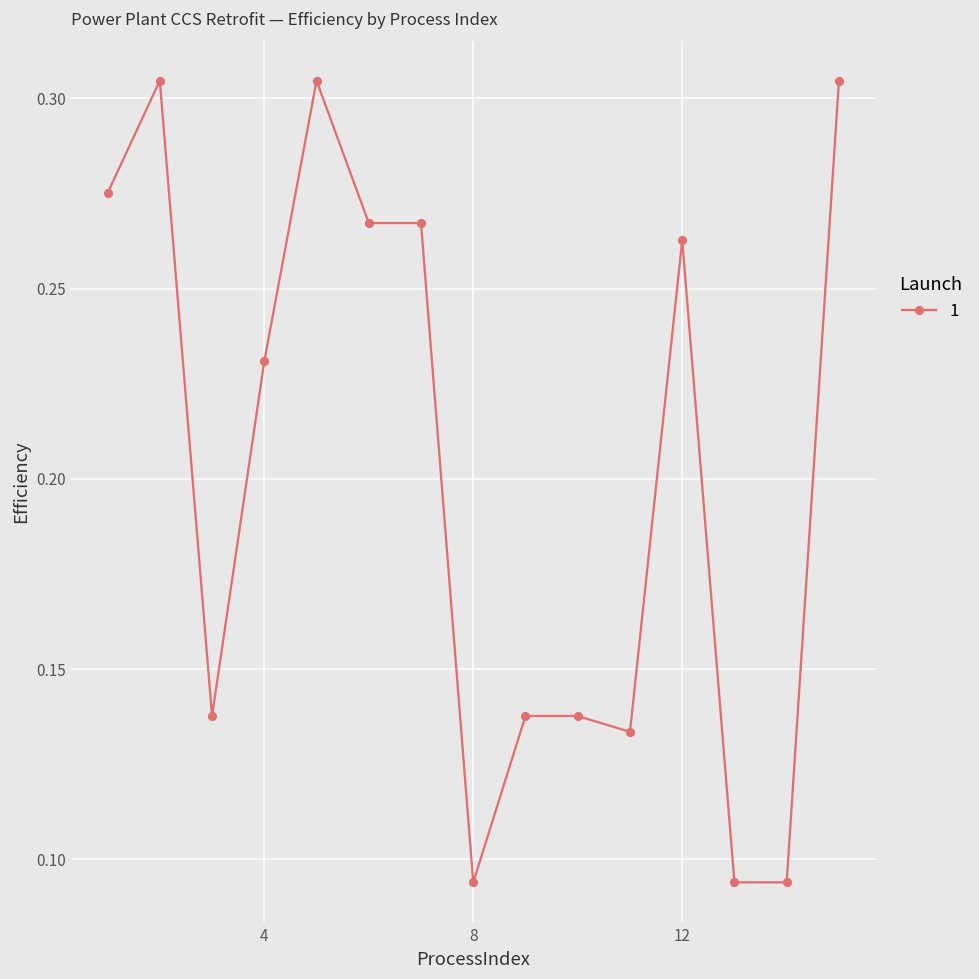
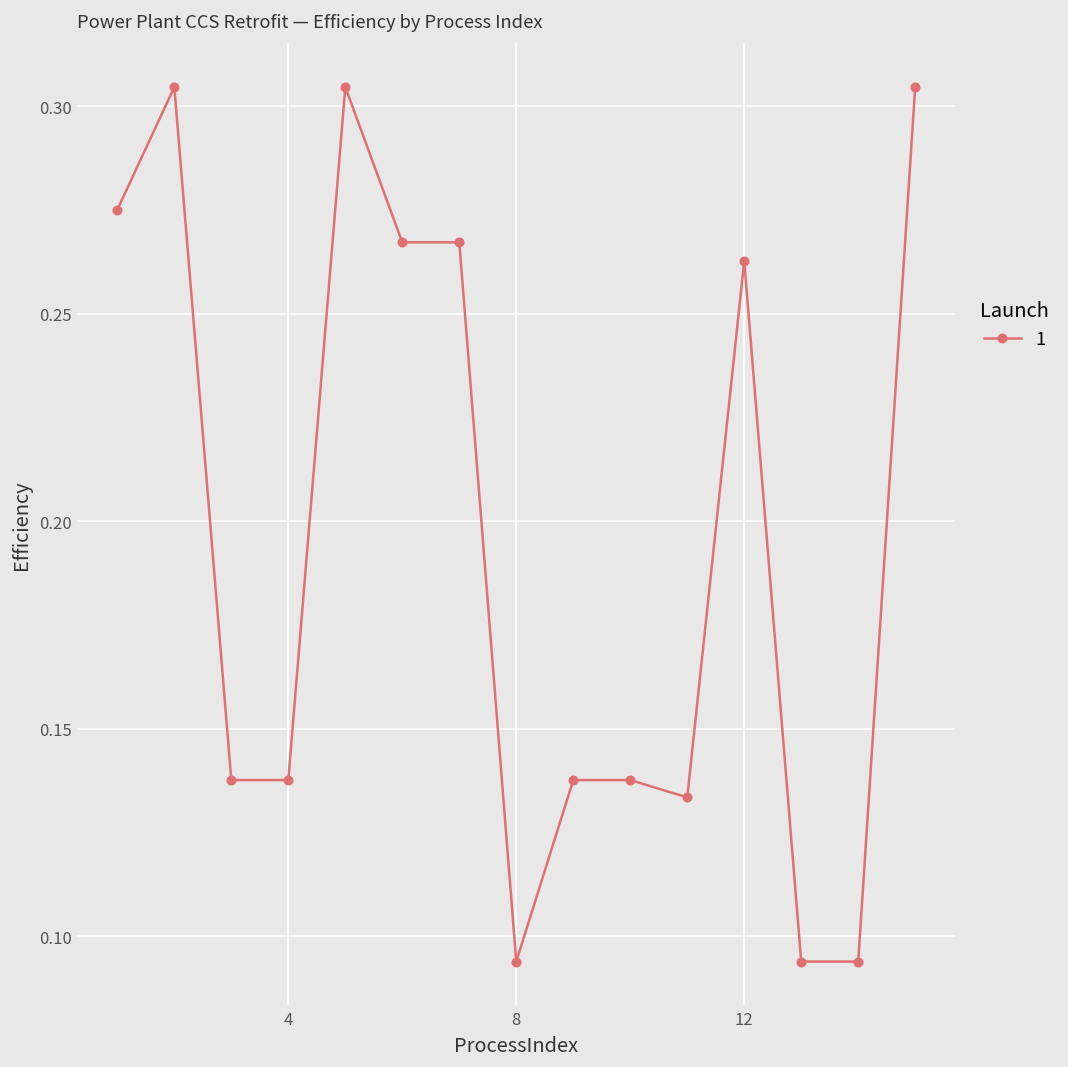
  {
-   "4": 0.231,
+   "4": 0.138,
    "8": 0.094,
    "12": 0.263
  }
